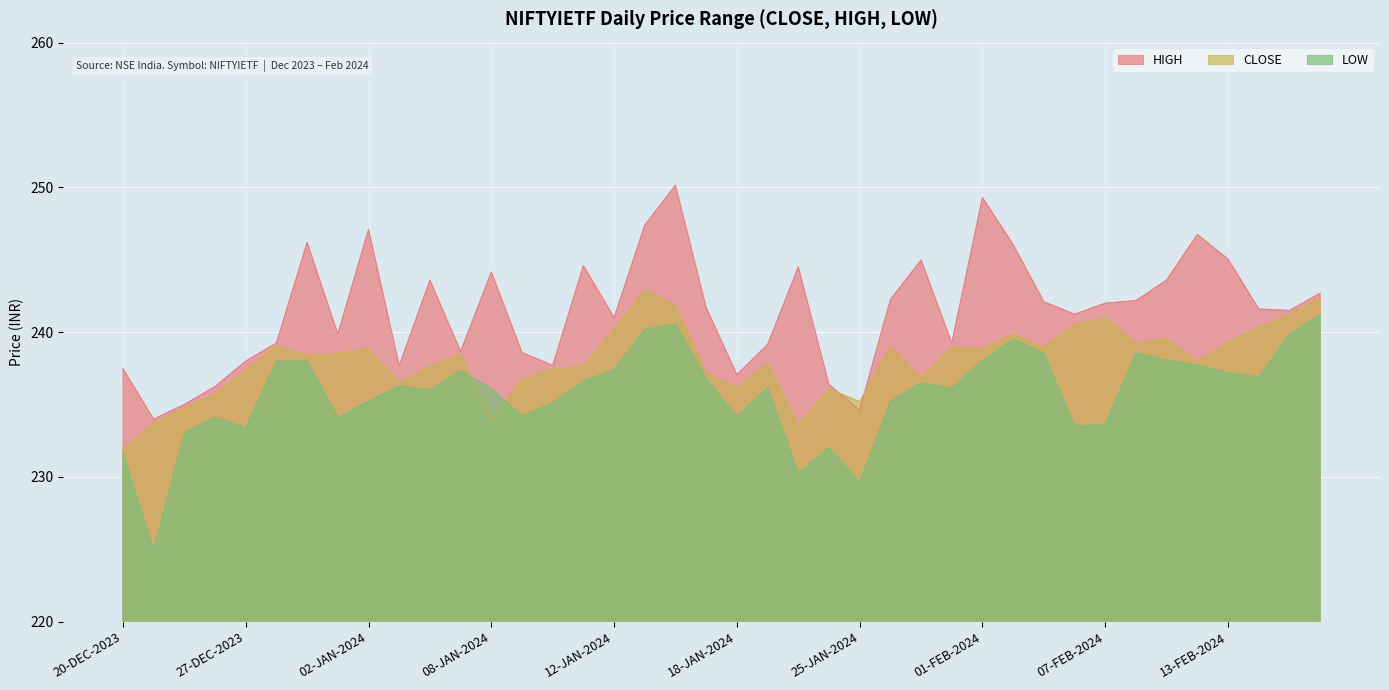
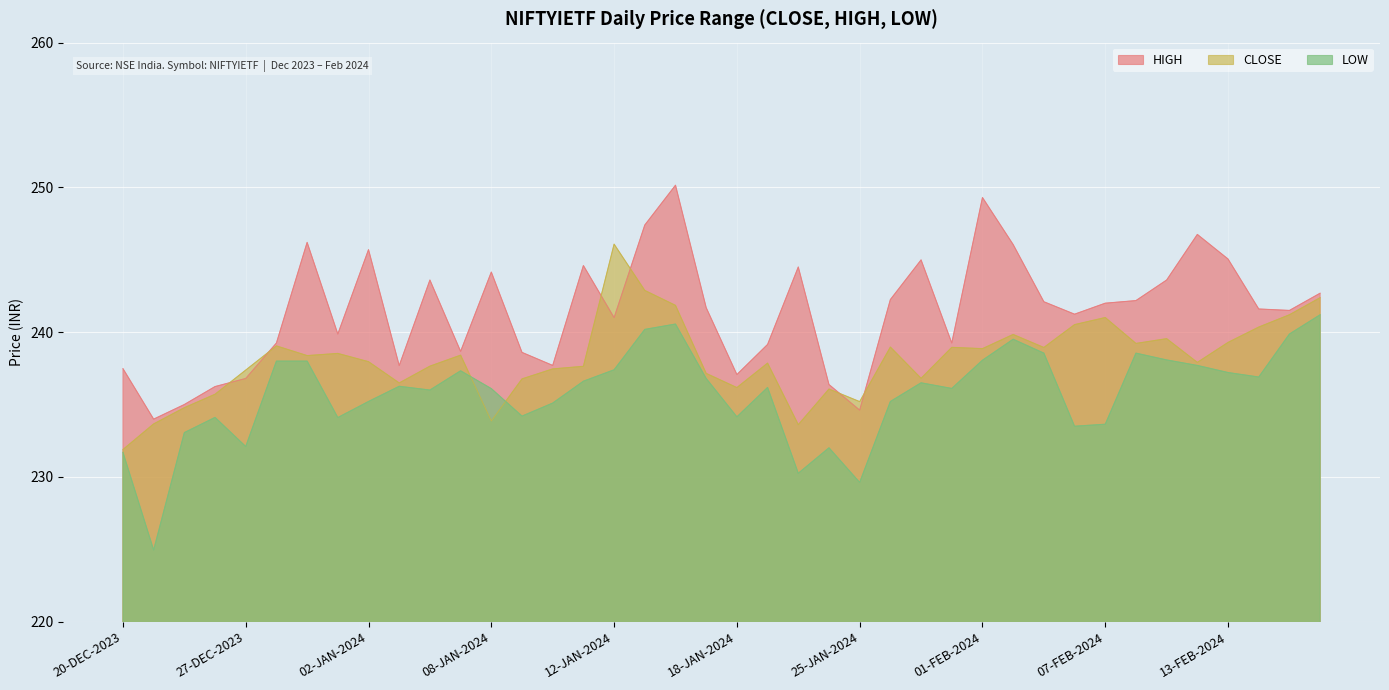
  {
    "HIGH": {
      "20-DEC-2023": 237.5,
-     "27-DEC-2023": 238.0,
-     "02-JAN-2024": 247.1,
+     "27-DEC-2023": 236.8,
+     "02-JAN-2024": 245.7,
      "08-JAN-2024": 244.2,
      "12-JAN-2024": 241.0,
      "18-JAN-2024": 237.1,
      "25-JAN-2024": 234.6,
      "01-FEB-2024": 249.3,
      "07-FEB-2024": 242.0,
      "13-FEB-2024": 245.1
    },
    "CLOSE": {
      "20-DEC-2023": 231.9,
      "27-DEC-2023": 237.4,
-     "02-JAN-2024": 238.8,
+     "02-JAN-2024": 238.0,
      "08-JAN-2024": 233.9,
-     "12-JAN-2024": 240.2,
+     "12-JAN-2024": 246.1,
      "18-JAN-2024": 236.2,
      "25-JAN-2024": 235.2,
      "01-FEB-2024": 238.9,
      "07-FEB-2024": 241.0,
      "13-FEB-2024": 239.3
    },
    "LOW": {
      "20-DEC-2023": 231.7,
-     "27-DEC-2023": 233.4,
+     "27-DEC-2023": 232.1,
      "02-JAN-2024": 235.2,
      "08-JAN-2024": 236.1,
      "12-JAN-2024": 237.4,
      "18-JAN-2024": 234.2,
      "25-JAN-2024": 229.6,
      "01-FEB-2024": 238.1,
      "07-FEB-2024": 233.6,
      "13-FEB-2024": 237.2
    }
  }
